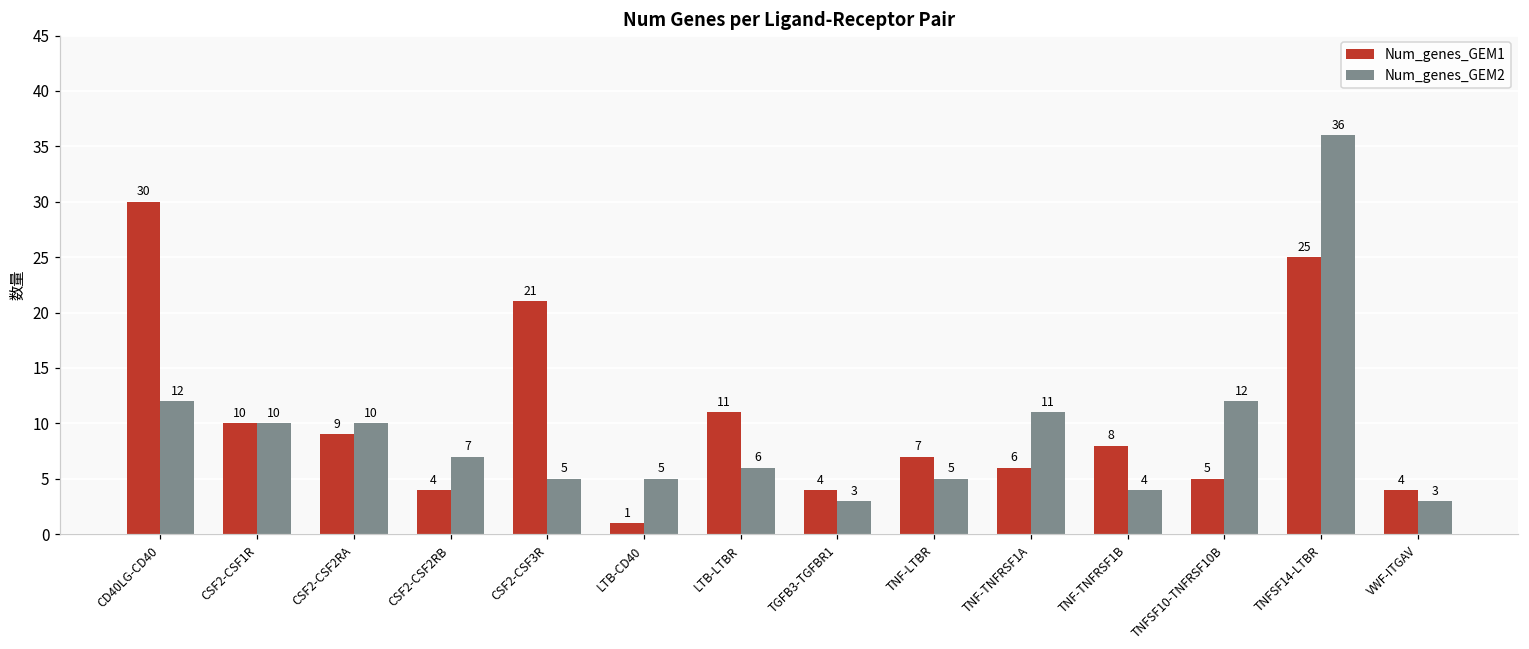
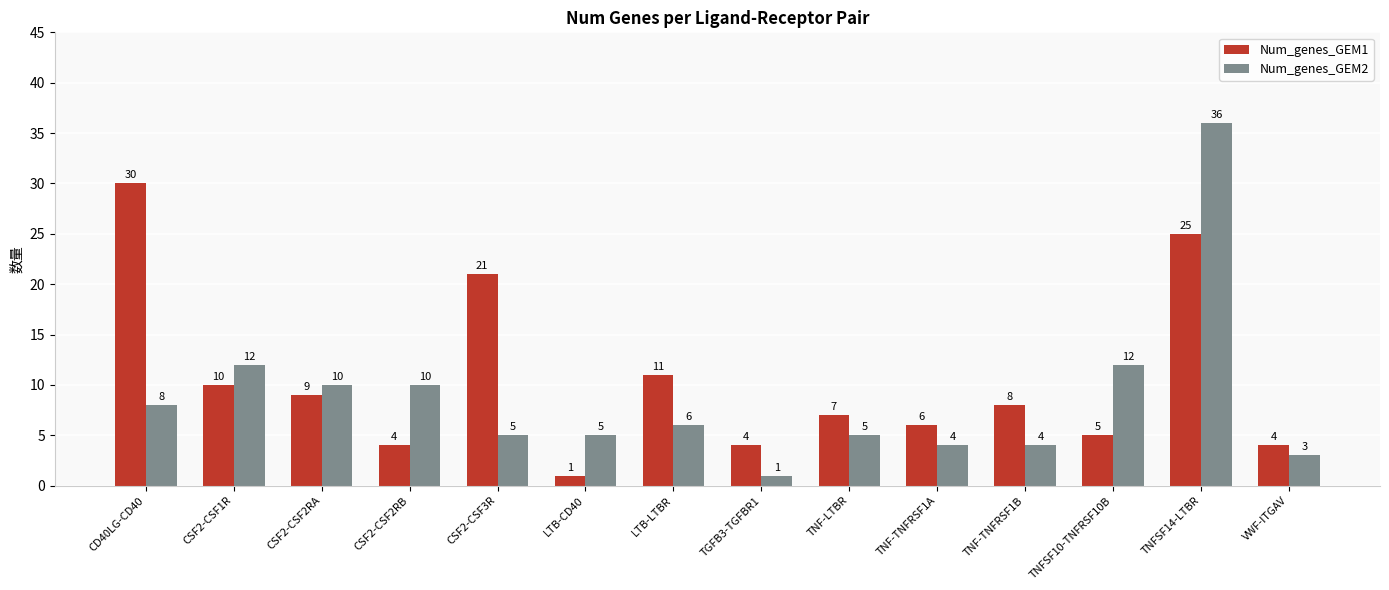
  {
    "Num_genes_GEM1": {
      "CD40LG-CD40": 30,
      "CSF2-CSF1R": 10,
      "CSF2-CSF2RA": 9,
      "CSF2-CSF2RB": 4,
      "CSF2-CSF3R": 21,
      "LTB-CD40": 1,
      "LTB-LTBR": 11,
      "TGFB3-TGFBR1": 4,
      "TNF-LTBR": 7,
      "TNF-TNFRSF1A": 6,
      "TNF-TNFRSF1B": 8,
      "TNFSF10-TNFRSF10B": 5,
      "TNFSF14-LTBR": 25,
      "VWF-ITGAV": 4
    },
    "Num_genes_GEM2": {
-     "CD40LG-CD40": 12,
-     "CSF2-CSF1R": 10,
+     "CD40LG-CD40": 8,
+     "CSF2-CSF1R": 12,
      "CSF2-CSF2RA": 10,
-     "CSF2-CSF2RB": 7,
+     "CSF2-CSF2RB": 10,
      "CSF2-CSF3R": 5,
      "LTB-CD40": 5,
      "LTB-LTBR": 6,
-     "TGFB3-TGFBR1": 3,
+     "TGFB3-TGFBR1": 1,
      "TNF-LTBR": 5,
-     "TNF-TNFRSF1A": 11,
+     "TNF-TNFRSF1A": 4,
      "TNF-TNFRSF1B": 4,
      "TNFSF10-TNFRSF10B": 12,
      "TNFSF14-LTBR": 36,
      "VWF-ITGAV": 3
    }
  }
